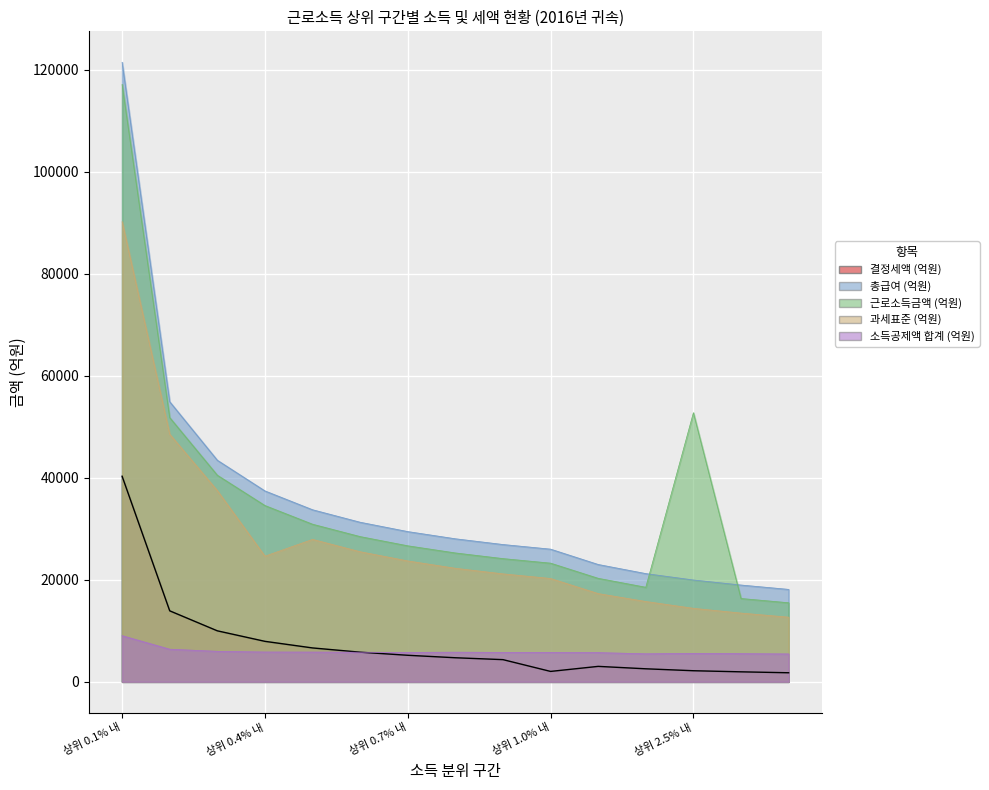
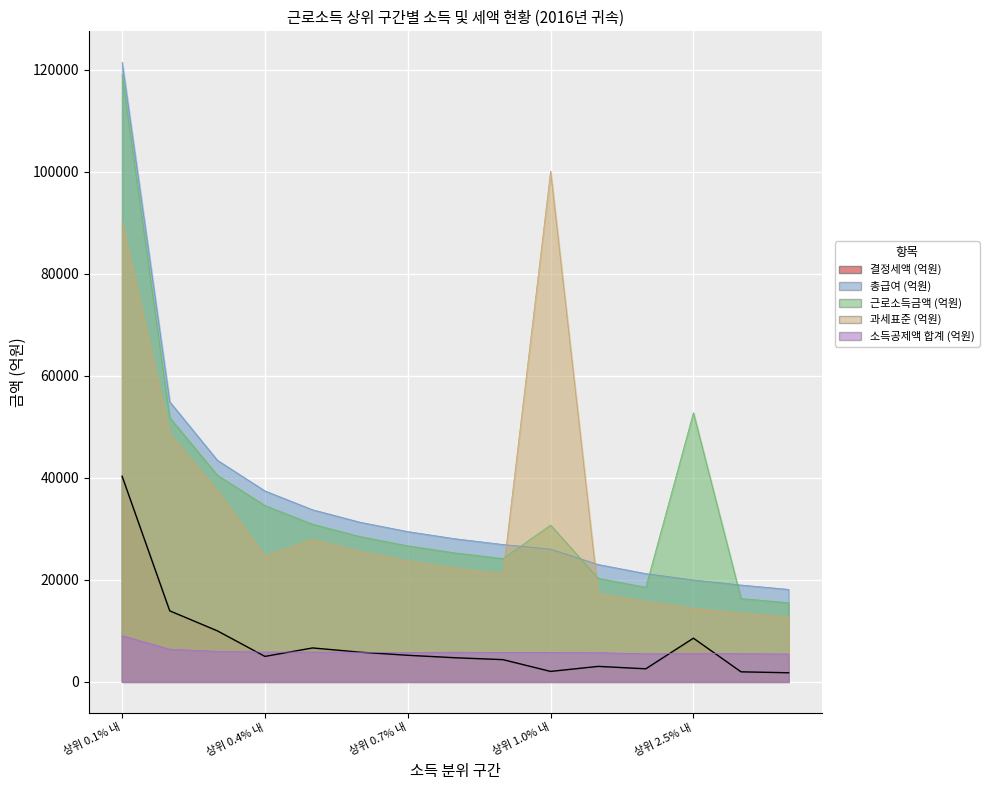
  {
    "결정세액 (억원)": {
      "상위 0.1% 내": 40000,
-     "상위 0.4% 내": 8000,
+     "상위 0.4% 내": 5000,
      "상위 0.7% 내": 5000,
      "상위 1.0% 내": 2000,
-     "상위 2.5% 내": 2000
+     "상위 2.5% 내": 9000
    },
    "근로소득금액 (억원)": {
-     "상위 0.1% 내": 117000,
+     "상위 0.1% 내": 119000,
      "상위 0.4% 내": 35000,
      "상위 0.7% 내": 27000,
-     "상위 1.0% 내": 23000,
+     "상위 1.0% 내": 31000,
      "상위 2.5% 내": 53000
    },
    "과세표준 (억원)": {
      "상위 0.1% 내": 90000,
      "상위 0.4% 내": 25000,
      "상위 0.7% 내": 24000,
-     "상위 1.0% 내": 20000,
+     "상위 1.0% 내": 100000,
      "상위 2.5% 내": 14000
    }
  }
